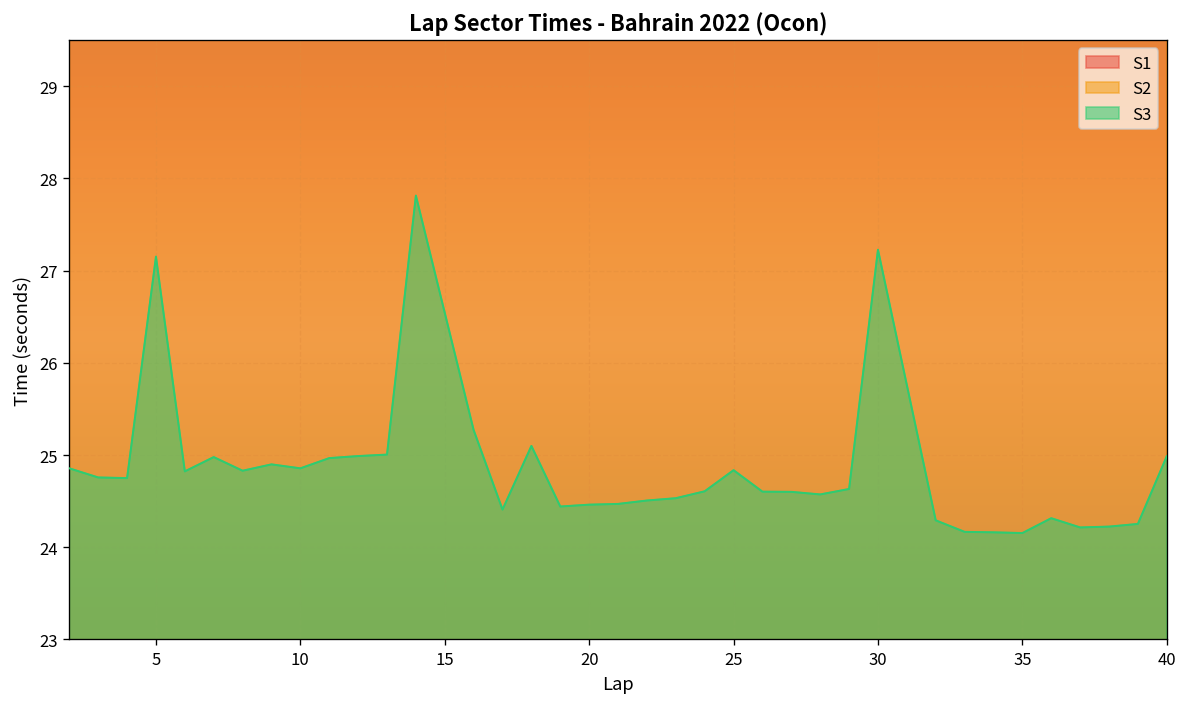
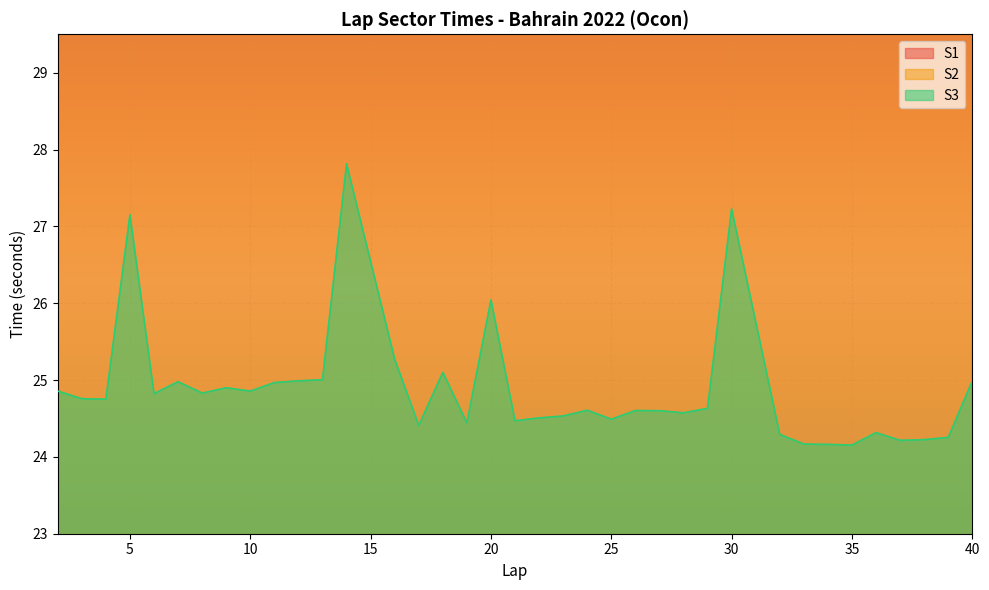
  {
    "S3": {
      "5": 27.2,
      "10": 24.9,
-     "20": 24.5,
-     "25": 24.8,
+     "20": 26.0,
+     "25": 24.5,
      "30": 27.2,
      "35": 24.2,
      "40": 25.0
    }
  }
